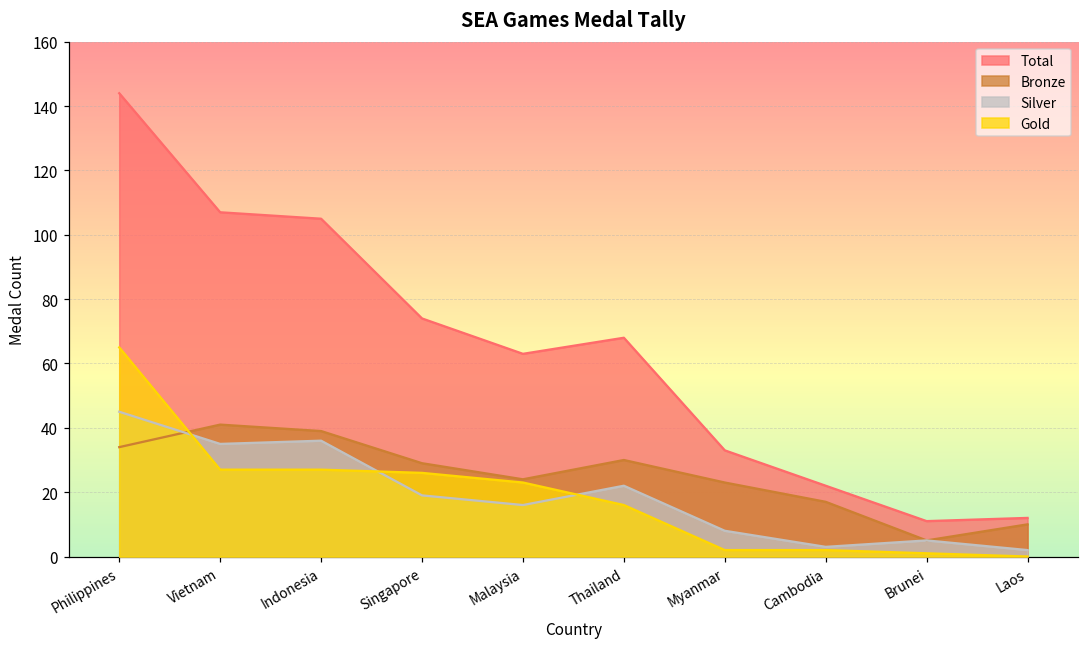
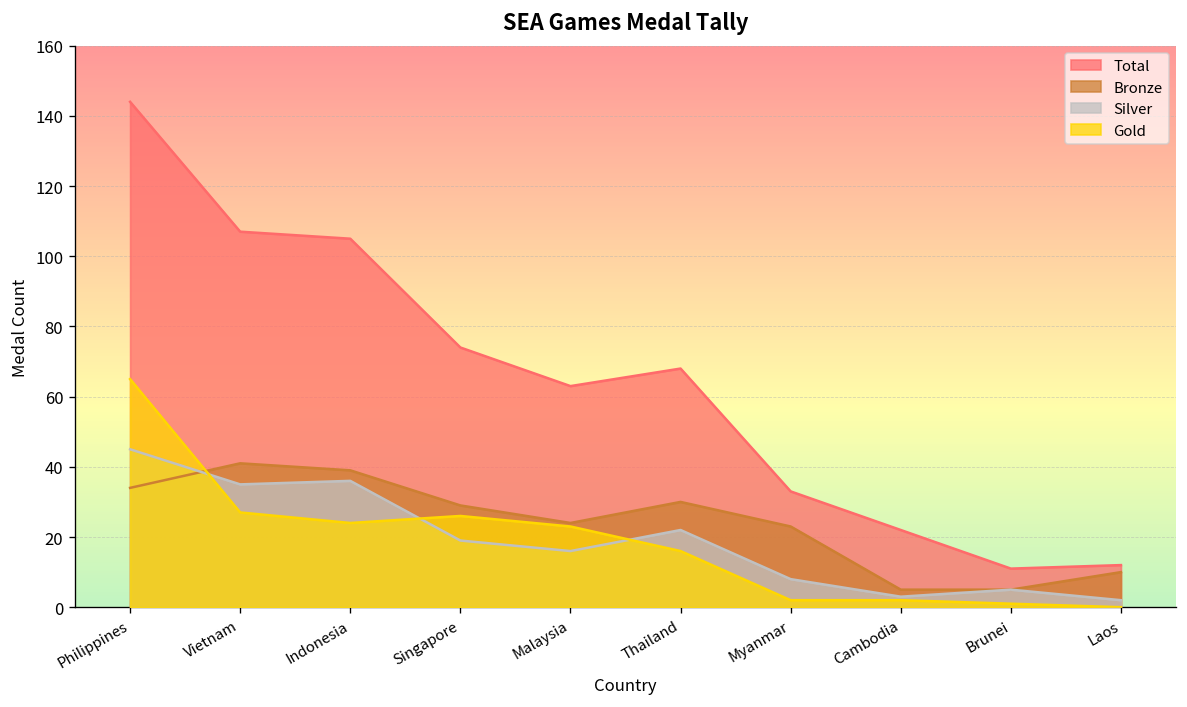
  {
    "Total": {
      "Philippines": 144,
      "Vietnam": 107,
      "Indonesia": 105,
      "Singapore": 74,
      "Malaysia": 63,
      "Thailand": 68,
      "Myanmar": 33,
      "Cambodia": 22,
      "Brunei": 11,
      "Laos": 12
    },
    "Bronze": {
      "Philippines": 34,
      "Vietnam": 41,
      "Indonesia": 39,
      "Singapore": 29,
      "Malaysia": 24,
      "Thailand": 30,
      "Myanmar": 23,
-     "Cambodia": 17,
+     "Cambodia": 5,
      "Laos": 10
    },
    "Silver": {
      "Philippines": 45,
      "Vietnam": 35,
      "Indonesia": 36,
      "Singapore": 19,
      "Malaysia": 16,
      "Thailand": 22,
      "Myanmar": 8,
      "Cambodia": 3,
      "Laos": 2
    },
    "Gold": {
      "Philippines": 65,
      "Vietnam": 27,
-     "Indonesia": 27,
+     "Indonesia": 24,
      "Singapore": 26,
      "Malaysia": 23,
      "Thailand": 16,
      "Myanmar": 2,
      "Cambodia": 2,
      "Brunei": 1,
      "Laos": 0
    }
  }
